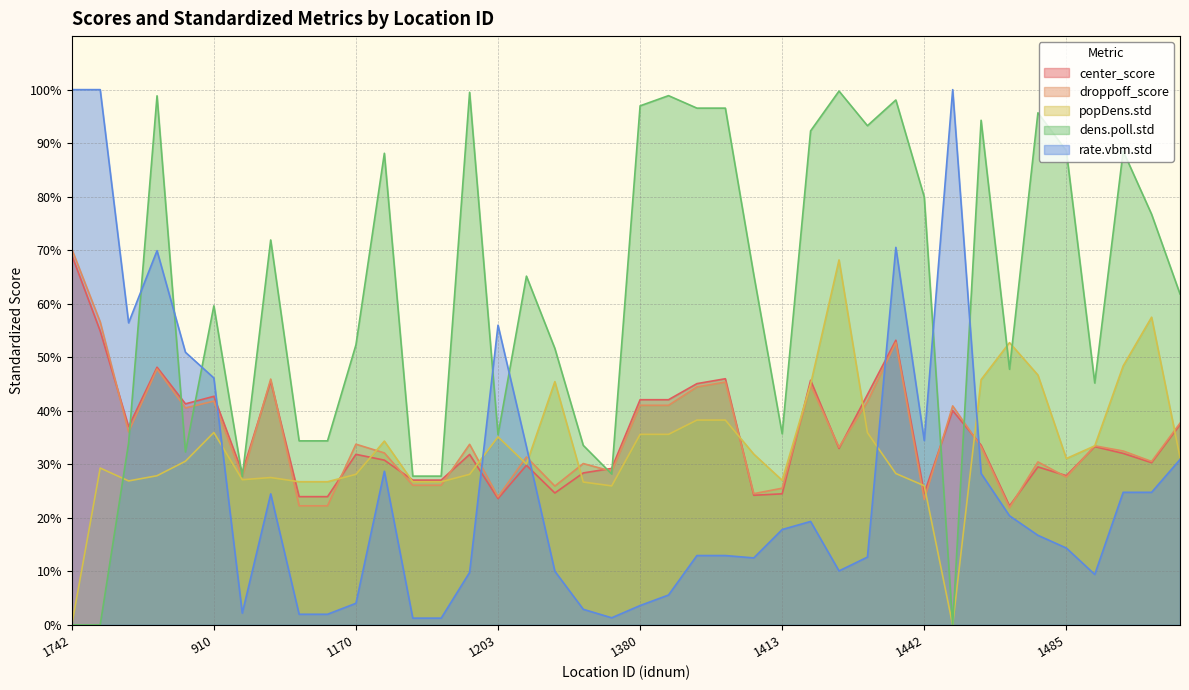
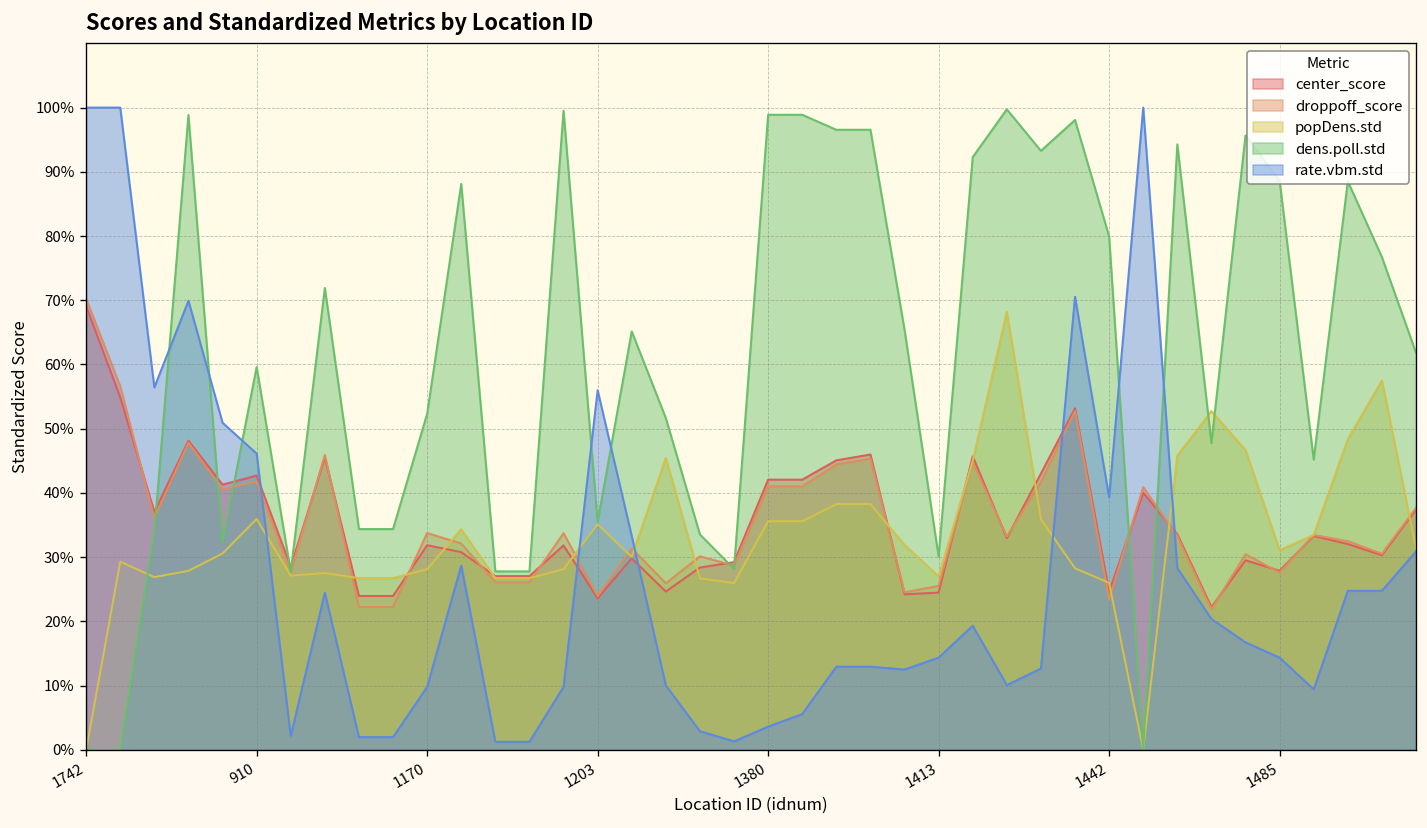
  {
    "dens.poll.std": {
      "910": "60%",
      "1170": "52%",
-     "1380": "97%",
-     "1413": "36%",
+     "1380": "99%",
+     "1413": "30%",
      "1442": "80%"
    },
    "rate.vbm.std": {
      "1742": "100%",
      "910": "46%",
-     "1170": "4%",
+     "1170": "10%",
      "1203": "56%",
      "1380": "4%",
-     "1413": "18%",
-     "1442": "34%",
+     "1413": "14%",
+     "1442": "39%",
      "1485": "14%"
    }
  }
